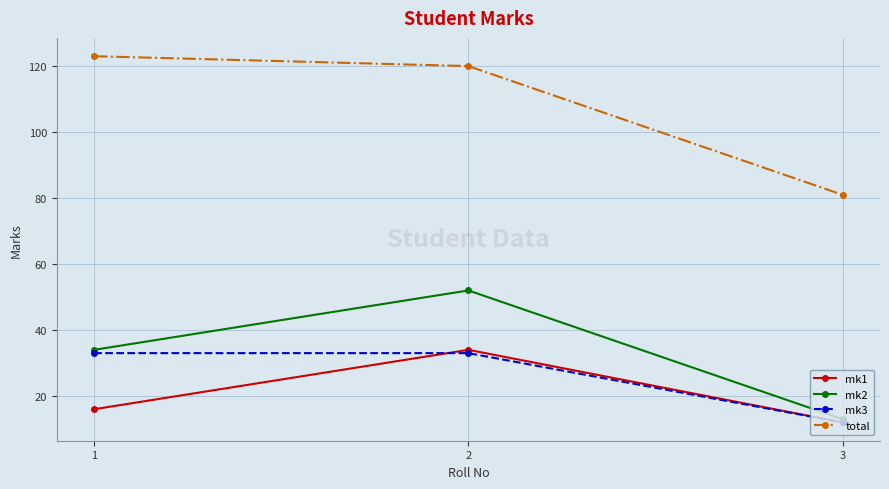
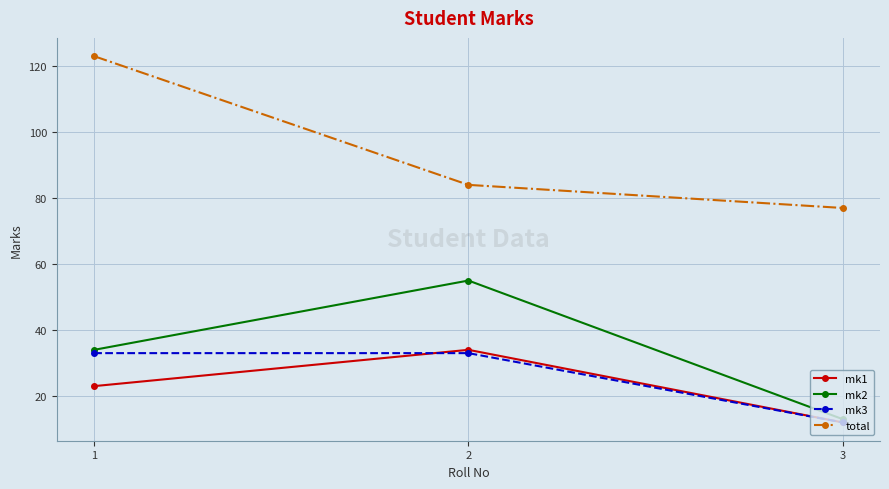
  {
    "mk1": {
-     "1": 16,
+     "1": 23,
      "2": 34
    },
    "mk2": {
      "1": 34,
-     "2": 52
+     "2": 55
    },
    "mk3": {
      "1": 33,
      "2": 33
    },
    "total": {
      "1": 123,
-     "2": 120,
-     "3": 81
+     "2": 84,
+     "3": 77
    }
  }
